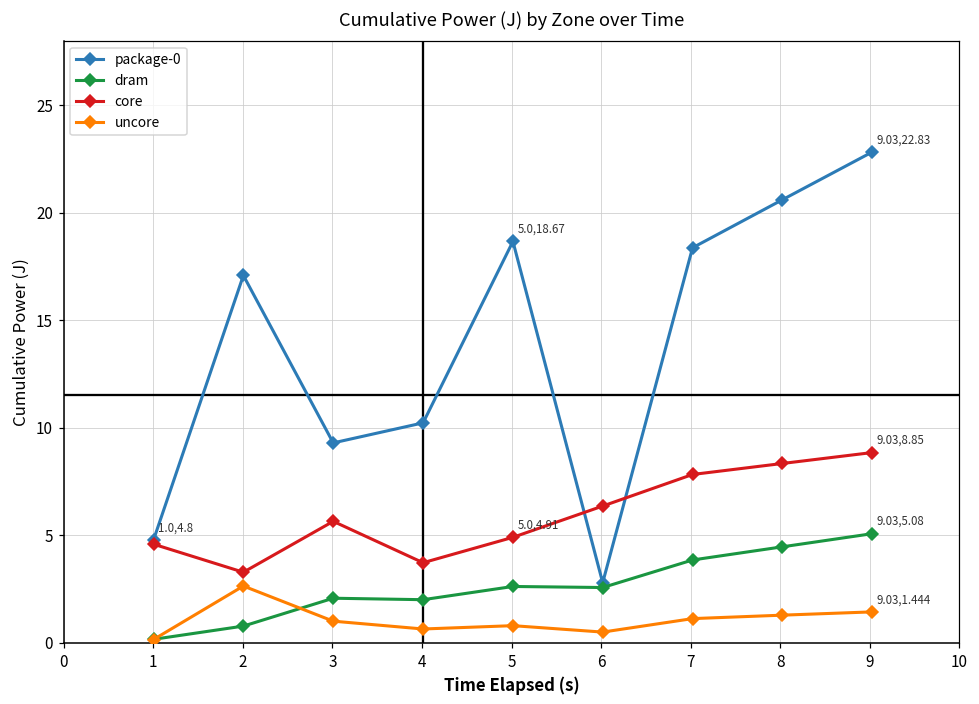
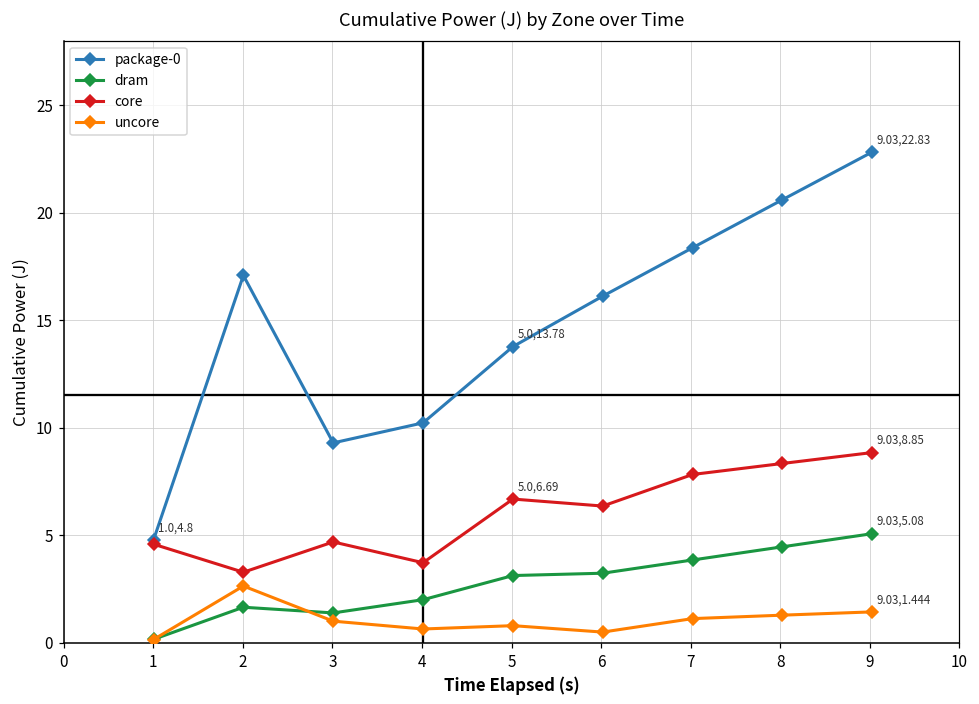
  {
    "package-0": {
      "1": 4.8,
-     "5": 18.67,
-     "6": 2.8
+     "5": 13.78,
+     "6": 16.1
    },
    "dram": {
-     "2": 0.8,
-     "3": 2.1,
+     "2": 1.7,
+     "3": 1.4,
      "4": 2.0,
-     "5": 2.6,
-     "6": 2.6
+     "5": 3.1,
+     "6": 3.2
    },
    "core": {
-     "3": 5.7,
-     "5": 4.91
+     "3": 4.7,
+     "5": 6.69
    },
    "uncore": {
      "2": 2.6,
      "3": 1.0,
      "4": 0.6,
      "5": 0.8,
      "6": 0.5
    }
  }
